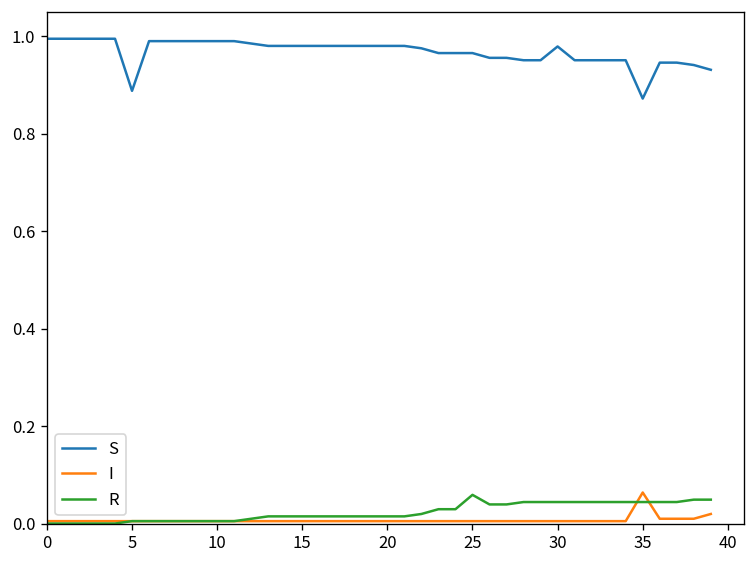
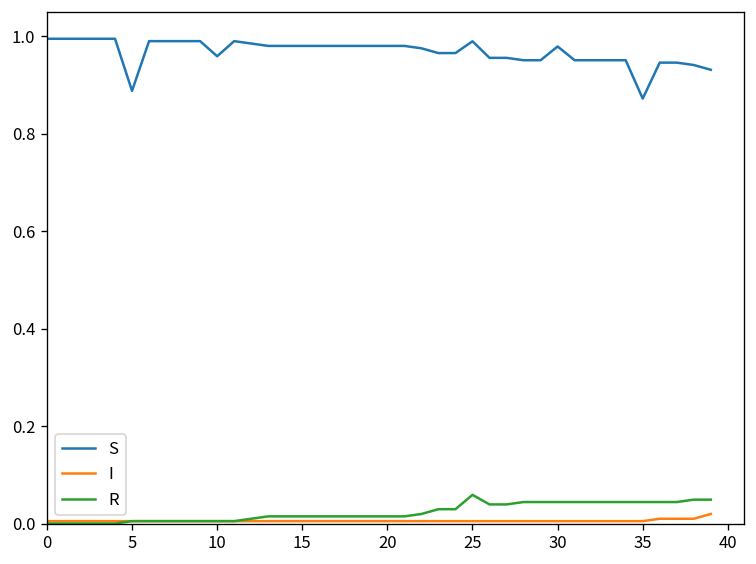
  {
    "S": {
      "0": 1.00,
      "5": 0.89,
-     "10": 0.99,
+     "10": 0.96,
      "15": 0.98,
      "20": 0.98,
-     "25": 0.97,
+     "25": 0.99,
      "30": 0.98,
      "35": 0.87
    },
    "I": {
      "15": 0.00,
      "20": 0.00,
      "25": 0.00,
      "30": 0.00,
-     "35": 0.06
+     "35": 0.00
    },
    "R": {
      "15": 0.01,
      "20": 0.01,
      "25": 0.06,
      "30": 0.04,
      "35": 0.04
    }
  }
